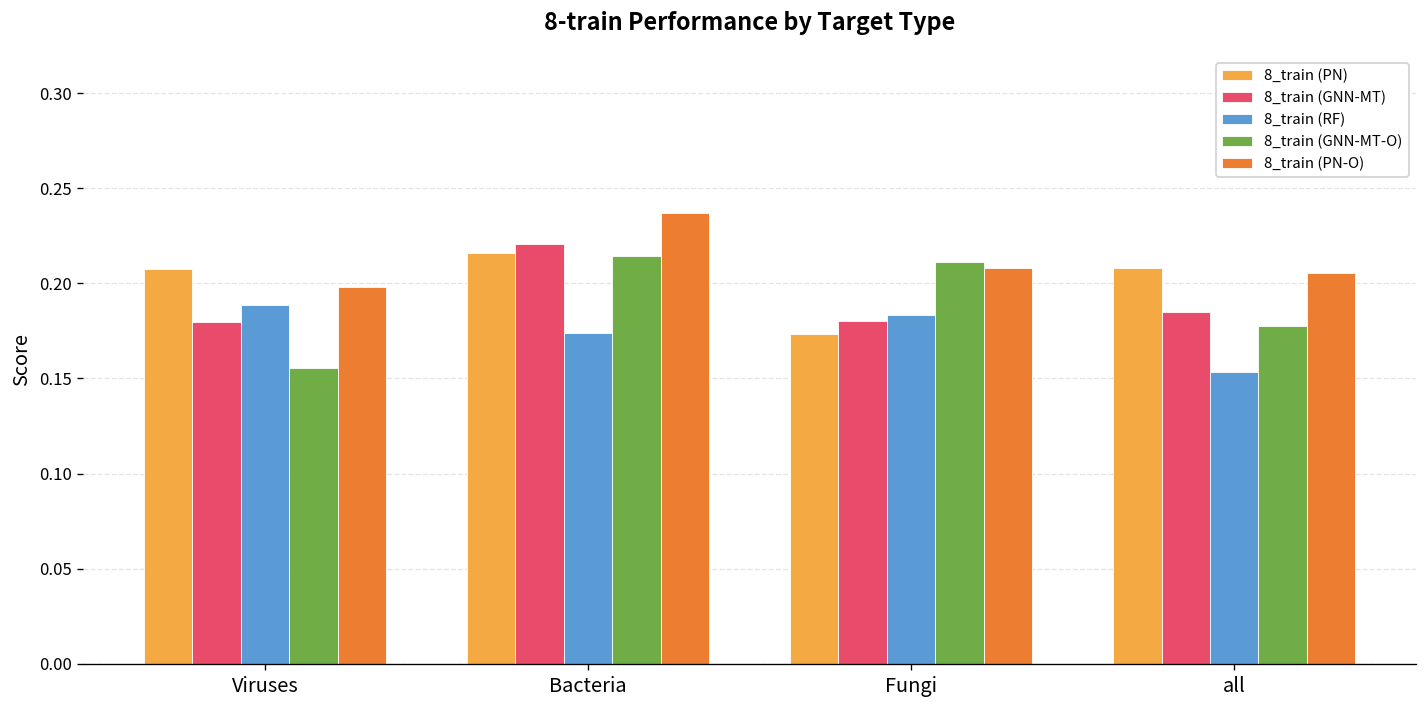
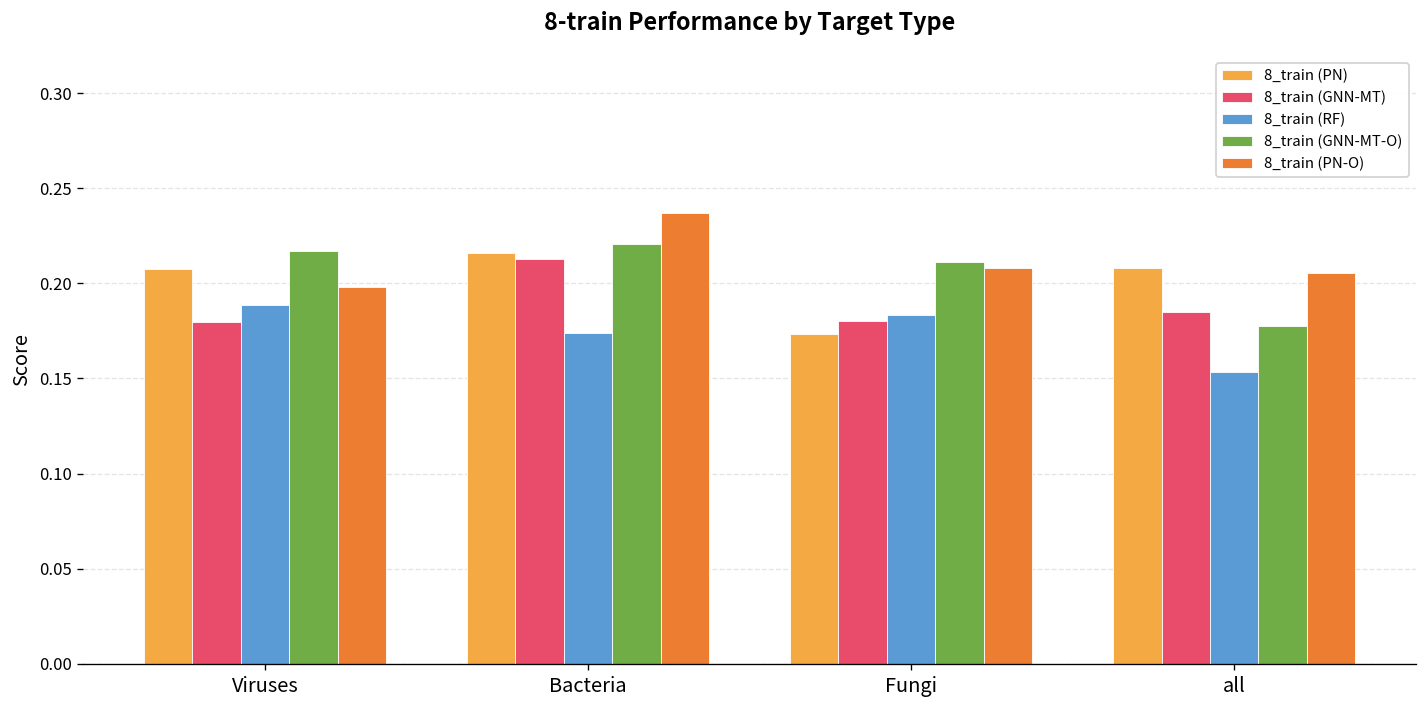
  {
    "8_train (GNN-MT)": {
      "Viruses": 0.180,
-     "Bacteria": 0.221,
+     "Bacteria": 0.213,
      "Fungi": 0.180,
      "all": 0.185
    },
    "8_train (RF)": {
      "Viruses": 0.188,
      "Bacteria": 0.174,
      "Fungi": 0.183,
      "all": 0.153
    },
    "8_train (GNN-MT-O)": {
-     "Viruses": 0.155,
-     "Bacteria": 0.215,
+     "Viruses": 0.217,
+     "Bacteria": 0.221,
      "Fungi": 0.211,
      "all": 0.177
    }
  }
